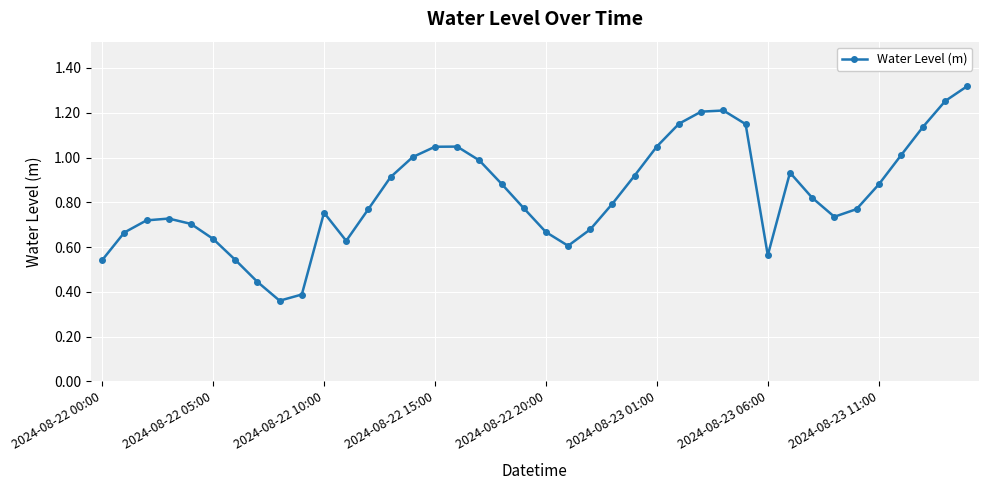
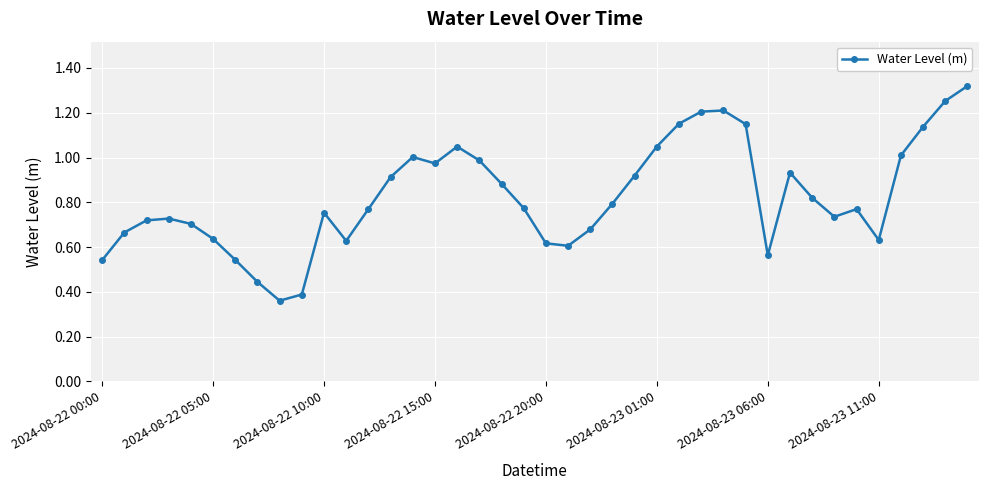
  {
    "2024-08-22 00:00": 0.54,
    "2024-08-22 05:00": 0.64,
    "2024-08-22 10:00": 0.75,
-   "2024-08-22 15:00": 1.05,
-   "2024-08-22 20:00": 0.67,
+   "2024-08-22 15:00": 0.97,
+   "2024-08-22 20:00": 0.62,
    "2024-08-23 01:00": 1.05,
    "2024-08-23 06:00": 0.56,
-   "2024-08-23 11:00": 0.88
+   "2024-08-23 11:00": 0.63
  }
